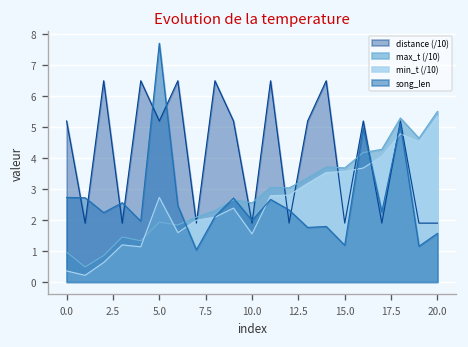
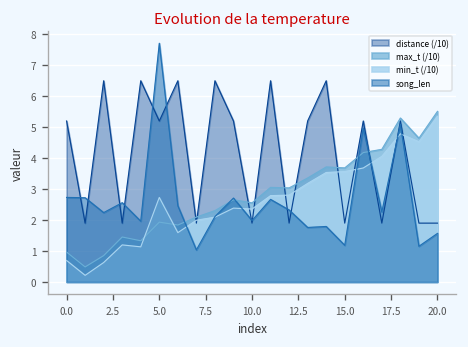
  {
    "min_t (/10)": {
-     "0.0": 0.4,
+     "0.0": 0.7,
      "5.0": 2.7,
-     "10.0": 1.5,
+     "10.0": 2.4,
      "15.0": 3.6,
      "20.0": 5.4
    }
  }
